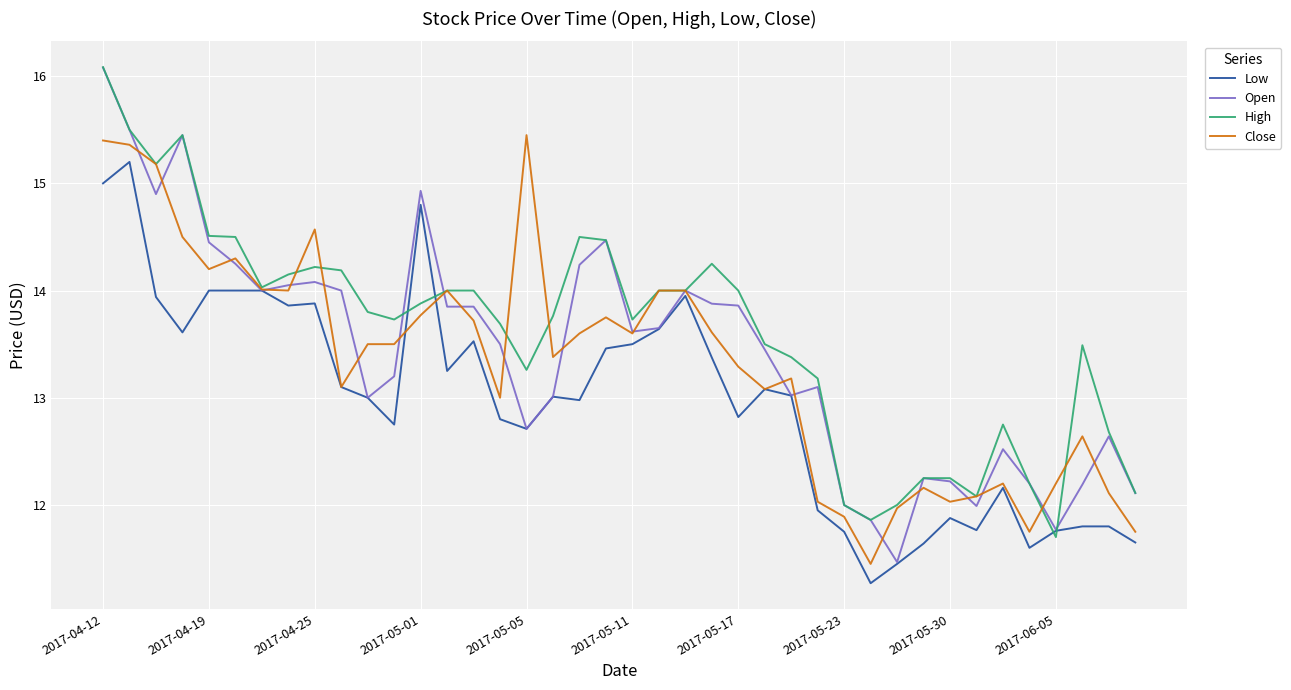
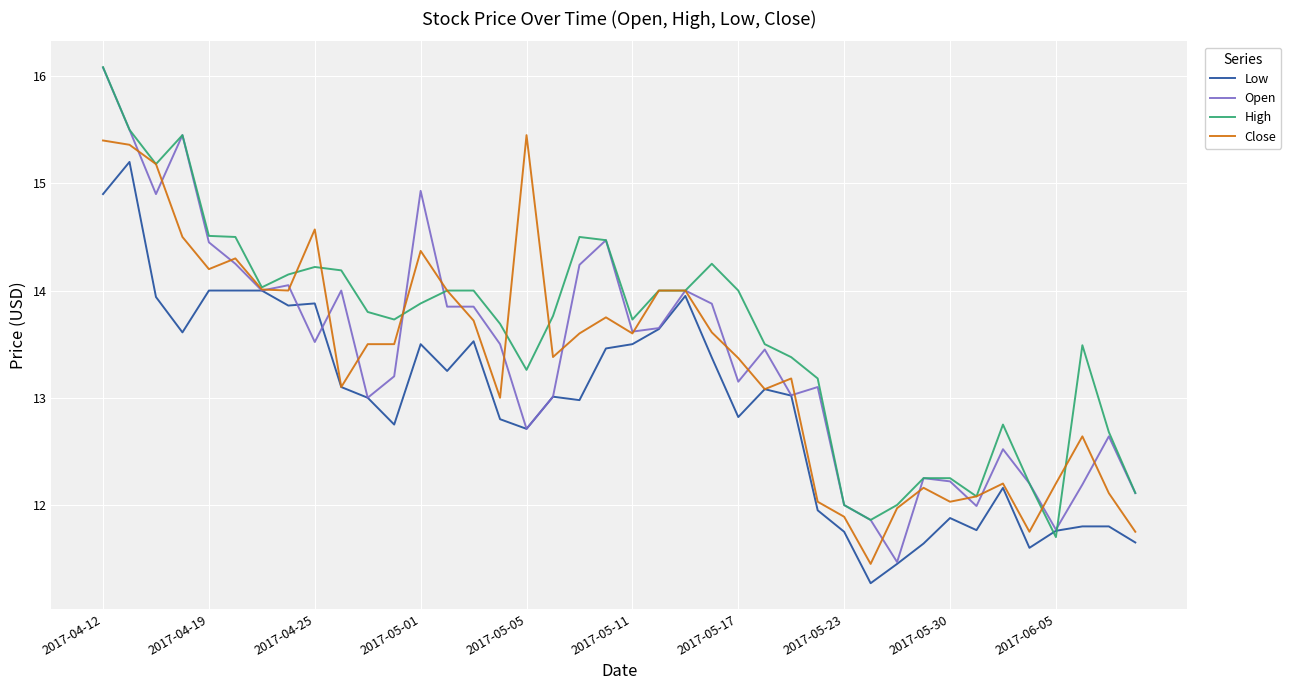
  {
    "Low": {
-     "2017-04-12": 15.0,
+     "2017-04-12": 14.9,
      "2017-04-19": 14.0,
      "2017-04-25": 13.9,
-     "2017-05-01": 14.8,
+     "2017-05-01": 13.5,
      "2017-05-11": 13.5,
      "2017-05-17": 12.8,
      "2017-05-23": 11.75,
      "2017-05-30": 11.9
    },
    "Open": {
      "2017-04-19": 14.45,
-     "2017-04-25": 14.08,
+     "2017-04-25": 13.52,
      "2017-05-01": 14.93,
-     "2017-05-17": 13.86,
+     "2017-05-17": 13.15,
      "2017-05-30": 12.22
    },
    "High": {
      "2017-04-19": 14.51,
      "2017-04-25": 14.22,
      "2017-05-01": 13.88,
      "2017-05-05": 13.26,
      "2017-05-11": 13.73,
      "2017-05-17": 14.00,
      "2017-05-30": 12.25,
      "2017-06-05": 11.70
    },
    "Close": {
      "2017-04-12": 15.40,
      "2017-04-19": 14.20,
      "2017-04-25": 14.57,
-     "2017-05-01": 13.77,
+     "2017-05-01": 14.37,
      "2017-05-05": 15.45,
-     "2017-05-17": 13.29,
+     "2017-05-17": 13.37,
      "2017-05-23": 11.89,
      "2017-05-30": 12.03,
      "2017-06-05": 12.20
    }
  }
